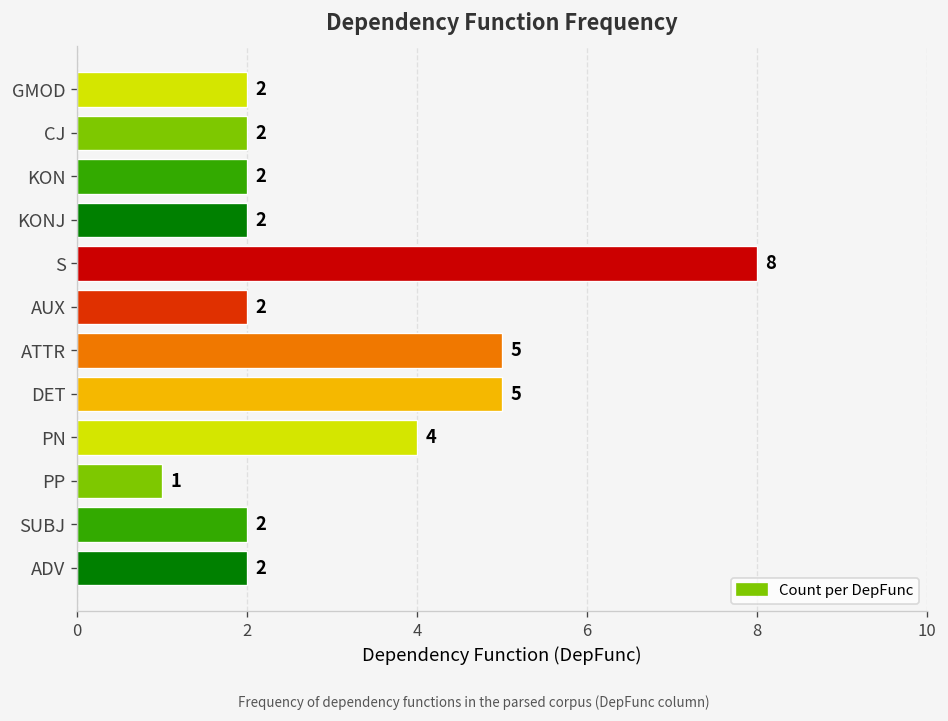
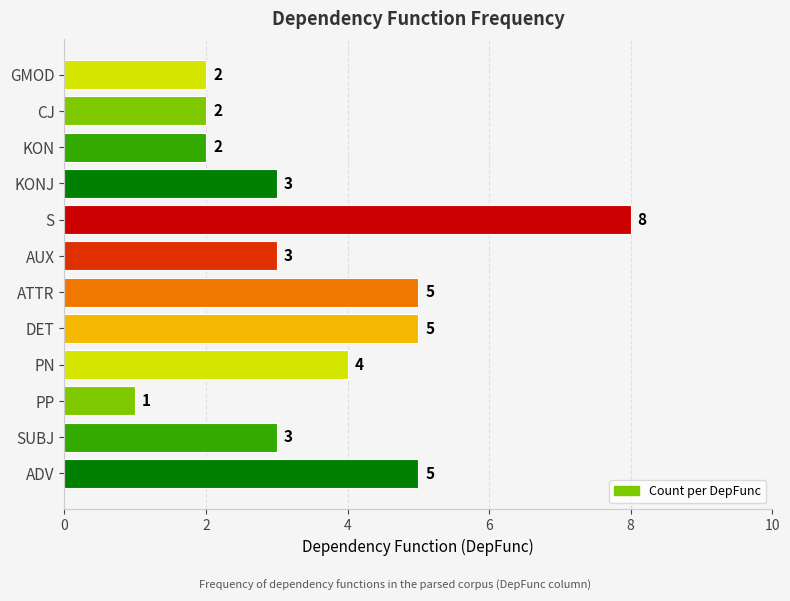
  {
    "GMOD": 2,
    "CJ": 2,
    "KON": 2,
-   "KONJ": 2,
+   "KONJ": 3,
    "S": 8,
-   "AUX": 2,
+   "AUX": 3,
    "ATTR": 5,
    "DET": 5,
    "PN": 4,
    "PP": 1,
-   "SUBJ": 2,
-   "ADV": 2
+   "SUBJ": 3,
+   "ADV": 5
  }
